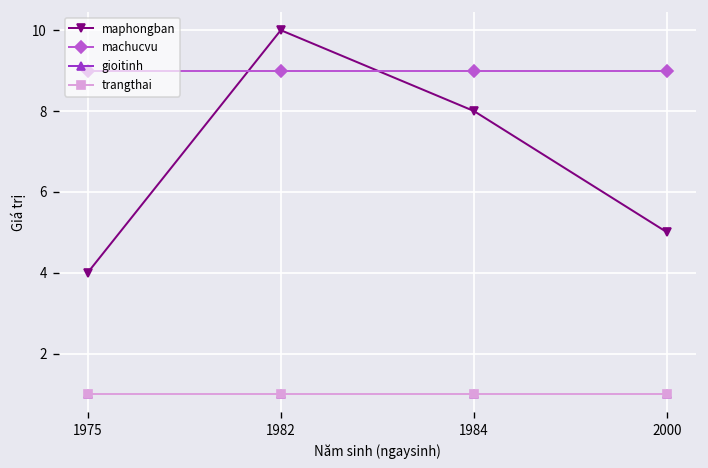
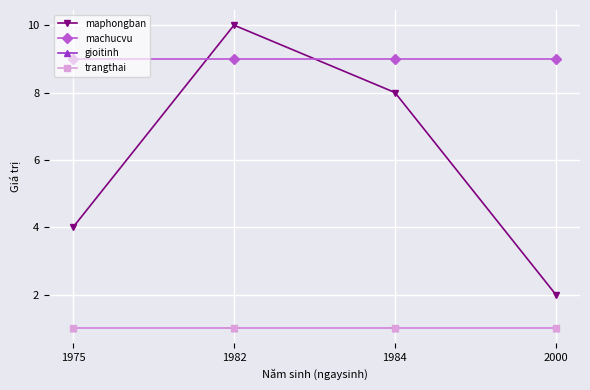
  {
    "maphongban": {
      "1975": 4,
      "1982": 10,
      "1984": 8,
-     "2000": 5
+     "2000": 2
    },
    "machucvu": {
      "1982": 9,
      "1984": 9,
      "2000": 9
    },
    "trangthai": {
      "1975": 1,
      "1982": 1,
      "1984": 1,
      "2000": 1
    }
  }
